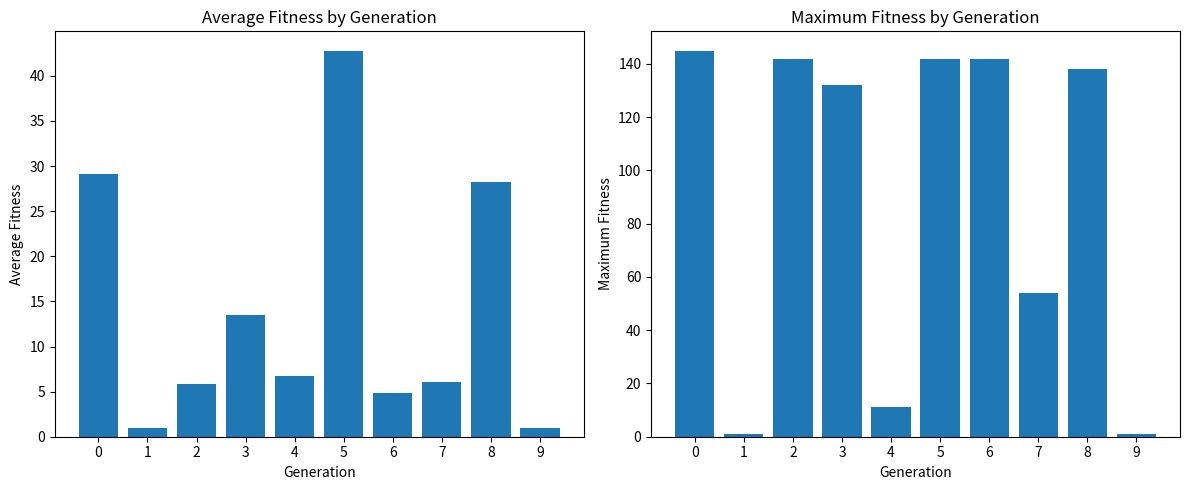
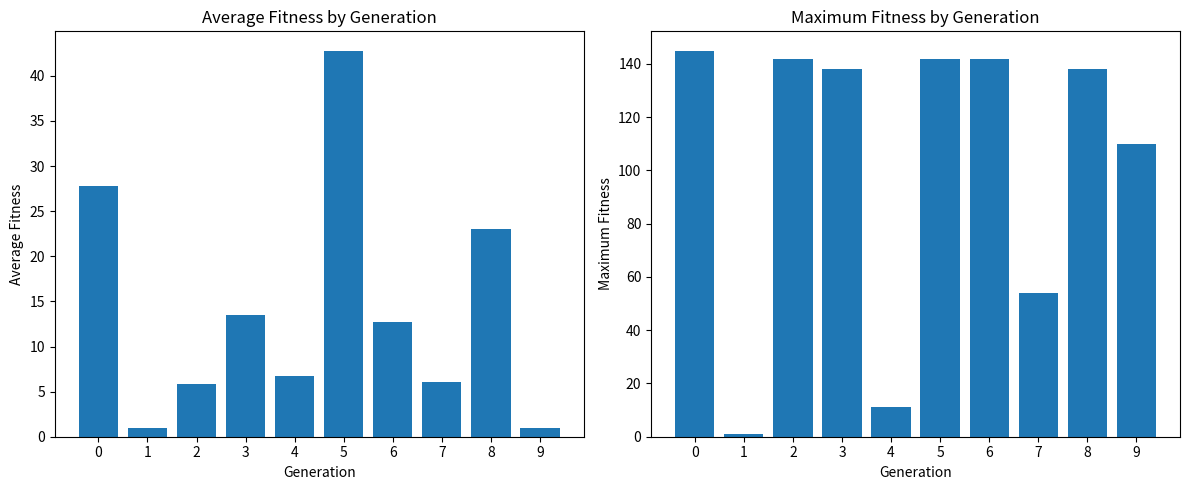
  {
    "Average Fitness by Generation": {
-     "0": 29,
+     "0": 28,
      "1": 1,
      "2": 6,
      "3": 13,
      "4": 7,
      "5": 43,
-     "6": 5,
+     "6": 13,
      "7": 6,
-     "8": 28,
+     "8": 23,
      "9": 1
    },
    "Maximum Fitness by Generation": {
      "0": 145,
      "1": 1,
      "2": 142,
-     "3": 132,
+     "3": 138,
      "4": 11,
      "5": 142,
      "6": 142,
      "7": 54,
      "8": 138,
-     "9": 1
+     "9": 110
    }
  }
